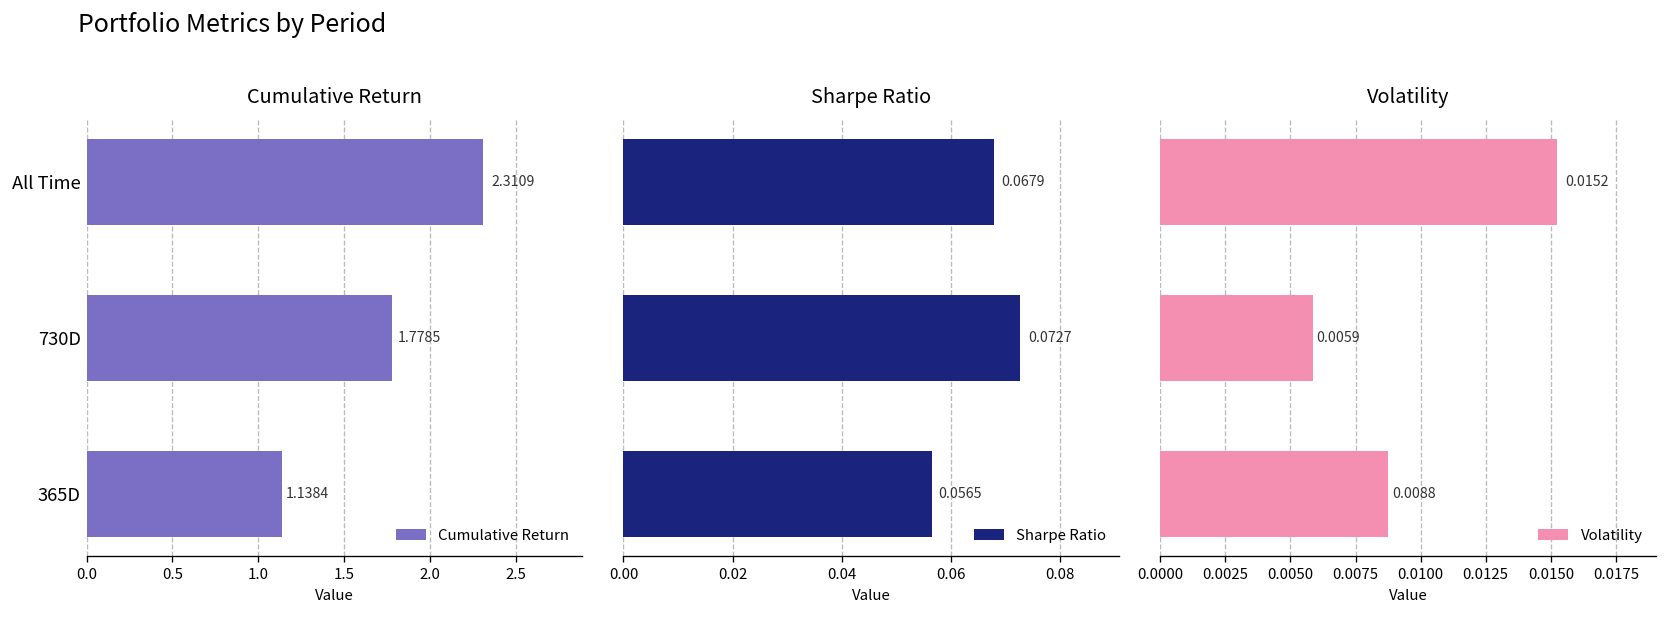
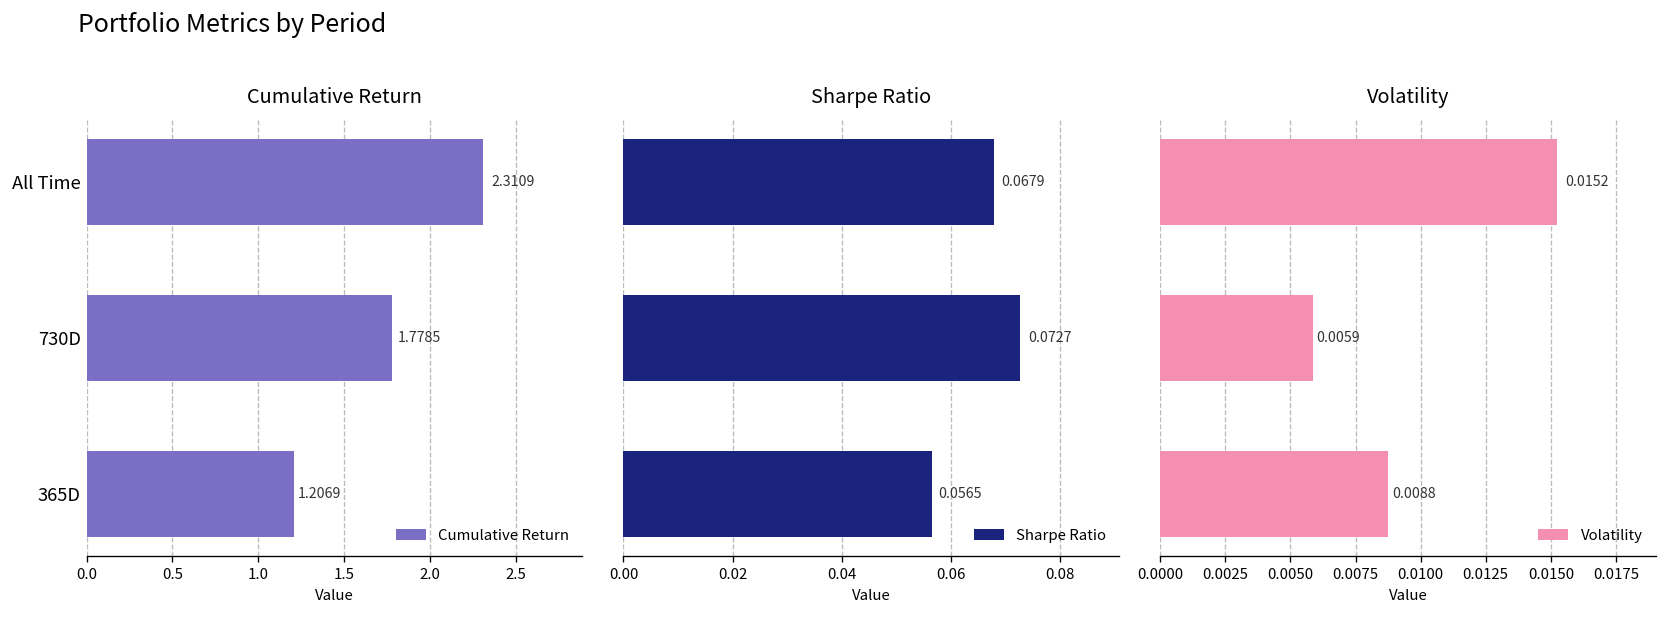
  {
    "Cumulative Return": {
      "All Time": 2.3109,
      "730D": 1.7785,
-     "365D": 1.1384
+     "365D": 1.2069
    }
  }
